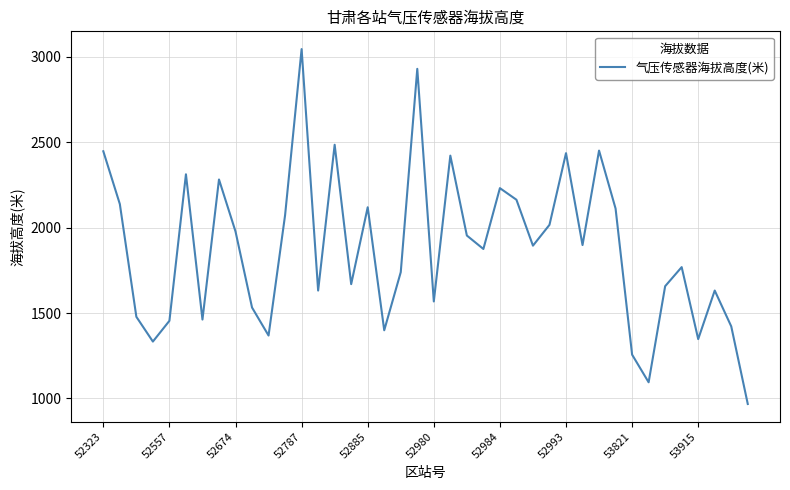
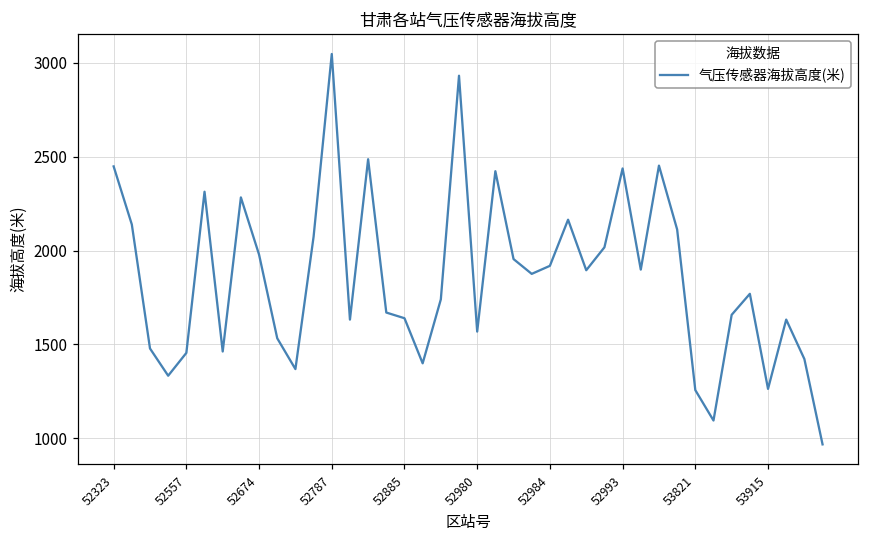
  {
    "52323": 2450,
    "52557": 1450,
    "52674": 1980,
    "52787": 3050,
-   "52885": 2120,
+   "52885": 1640,
    "52980": 1570,
-   "52984": 2230,
+   "52984": 1920,
    "52993": 2440,
    "53821": 1260,
-   "53915": 1350
+   "53915": 1260
  }
